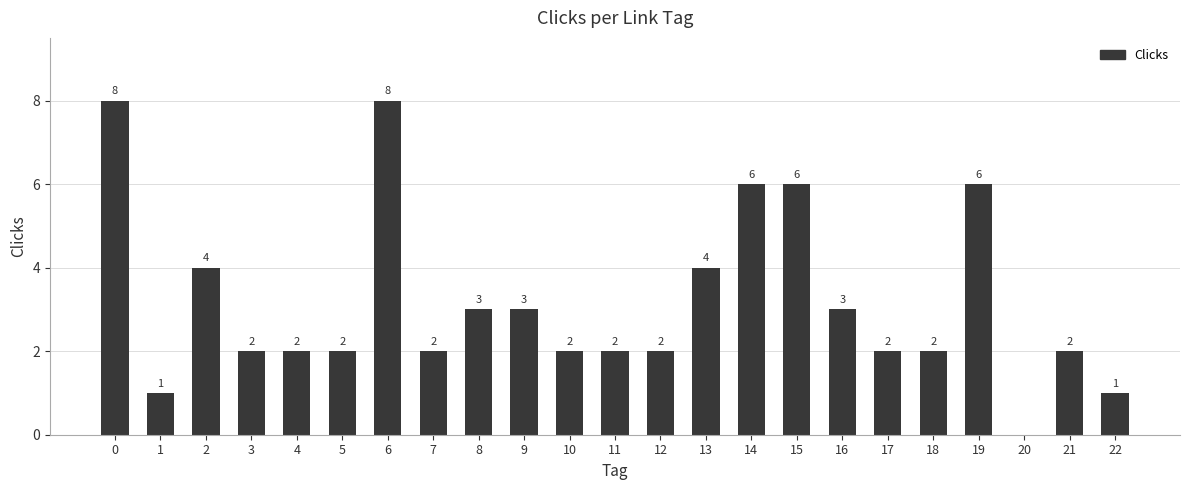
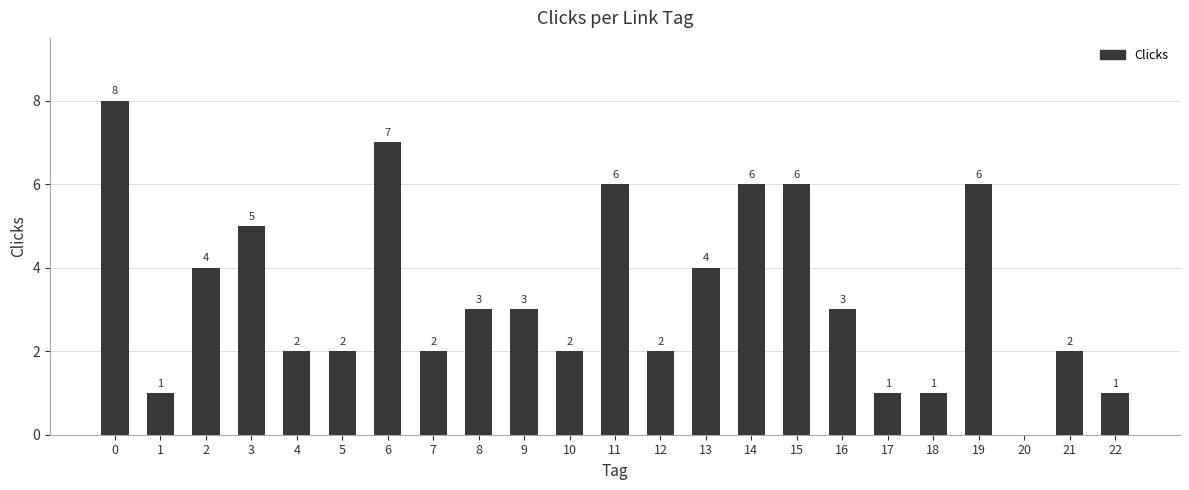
  {
    "0": 8,
    "1": 1,
    "2": 4,
-   "3": 2,
+   "3": 5,
    "4": 2,
    "5": 2,
-   "6": 8,
+   "6": 7,
    "7": 2,
    "8": 3,
    "9": 3,
    "10": 2,
-   "11": 2,
+   "11": 6,
    "12": 2,
    "13": 4,
    "14": 6,
    "15": 6,
    "16": 3,
-   "17": 2,
-   "18": 2,
+   "17": 1,
+   "18": 1,
    "19": 6,
    "21": 2,
    "22": 1
  }
